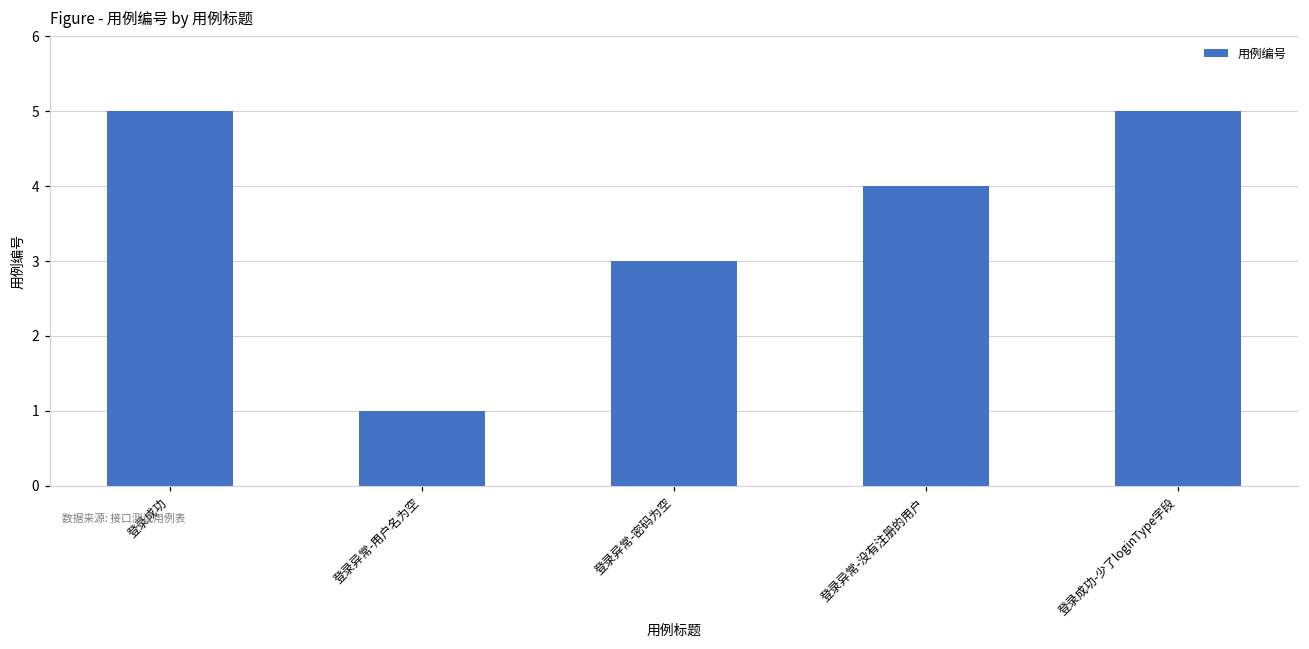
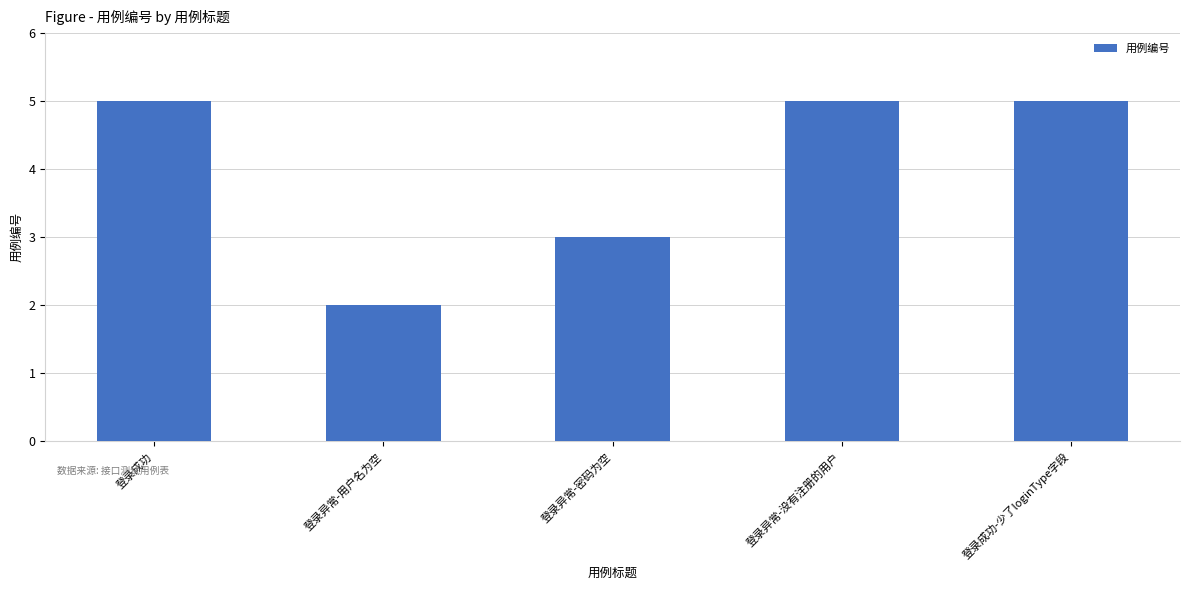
  {
    "登录成功": 5,
-   "登录异常-用户名为空": 1,
+   "登录异常-用户名为空": 2,
    "登录异常-密码为空": 3,
-   "登录异常-没有注册的用户": 4,
+   "登录异常-没有注册的用户": 5,
    "登录成功-少了loginType字段": 5
  }
